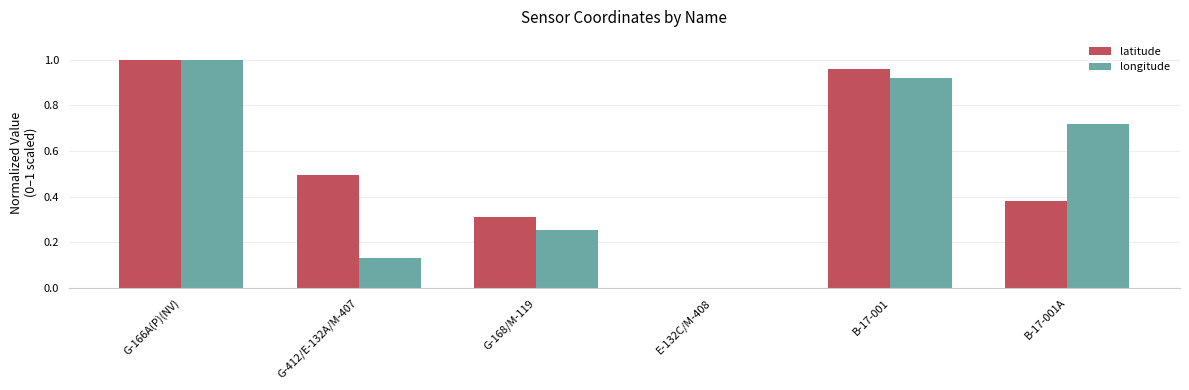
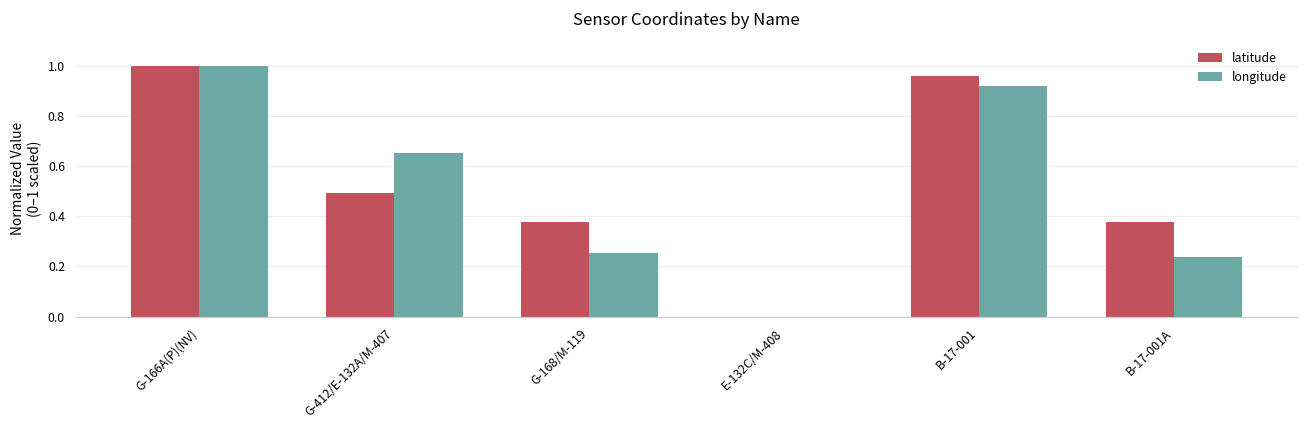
  {
    "latitude": {
      "G-166A(P)(NV)": 1.00,
      "G-412/E-132A/M-407": 0.49,
-     "G-168/M-119": 0.31,
+     "G-168/M-119": 0.38,
      "E-132C/M-408": 0.00,
      "B-17-001": 0.96,
      "B-17-001A": 0.38
    },
    "longitude": {
      "G-166A(P)(NV)": 1.00,
-     "G-412/E-132A/M-407": 0.13,
+     "G-412/E-132A/M-407": 0.65,
      "G-168/M-119": 0.25,
      "E-132C/M-408": 0.00,
      "B-17-001": 0.92,
-     "B-17-001A": 0.72
+     "B-17-001A": 0.24
    }
  }
